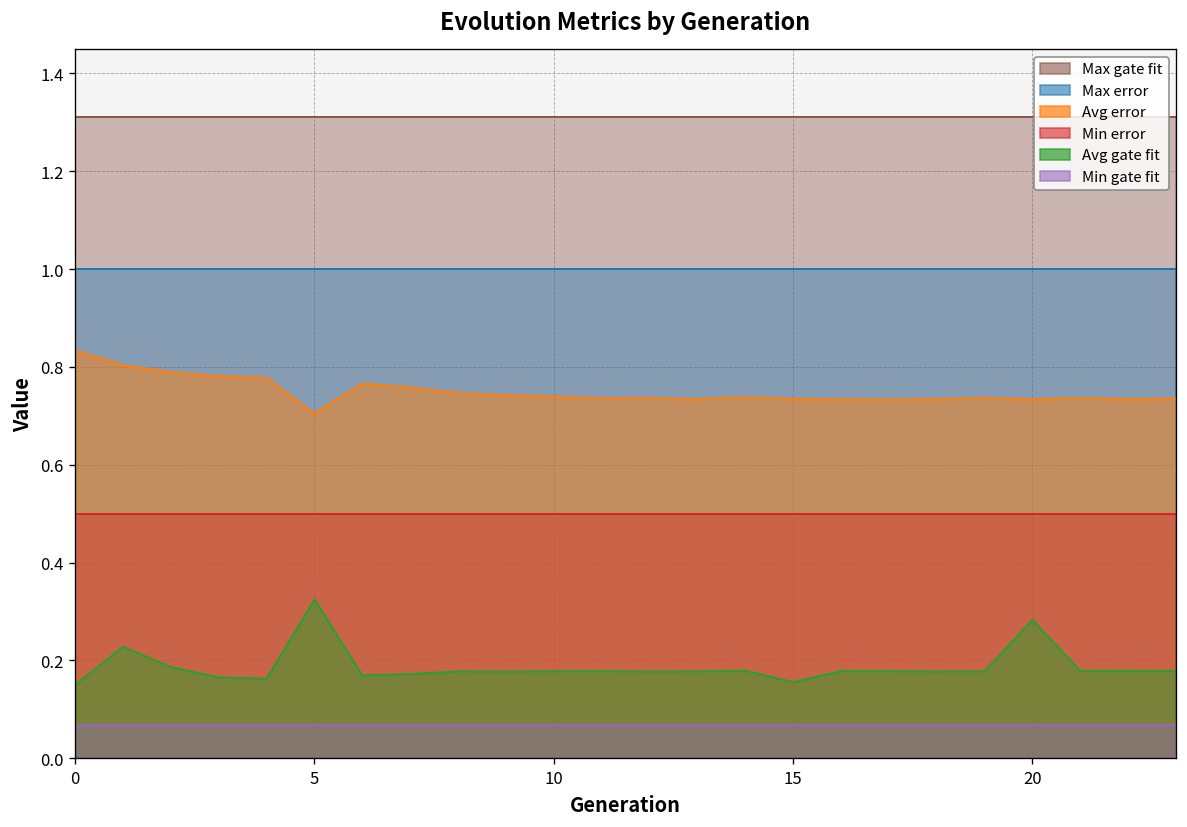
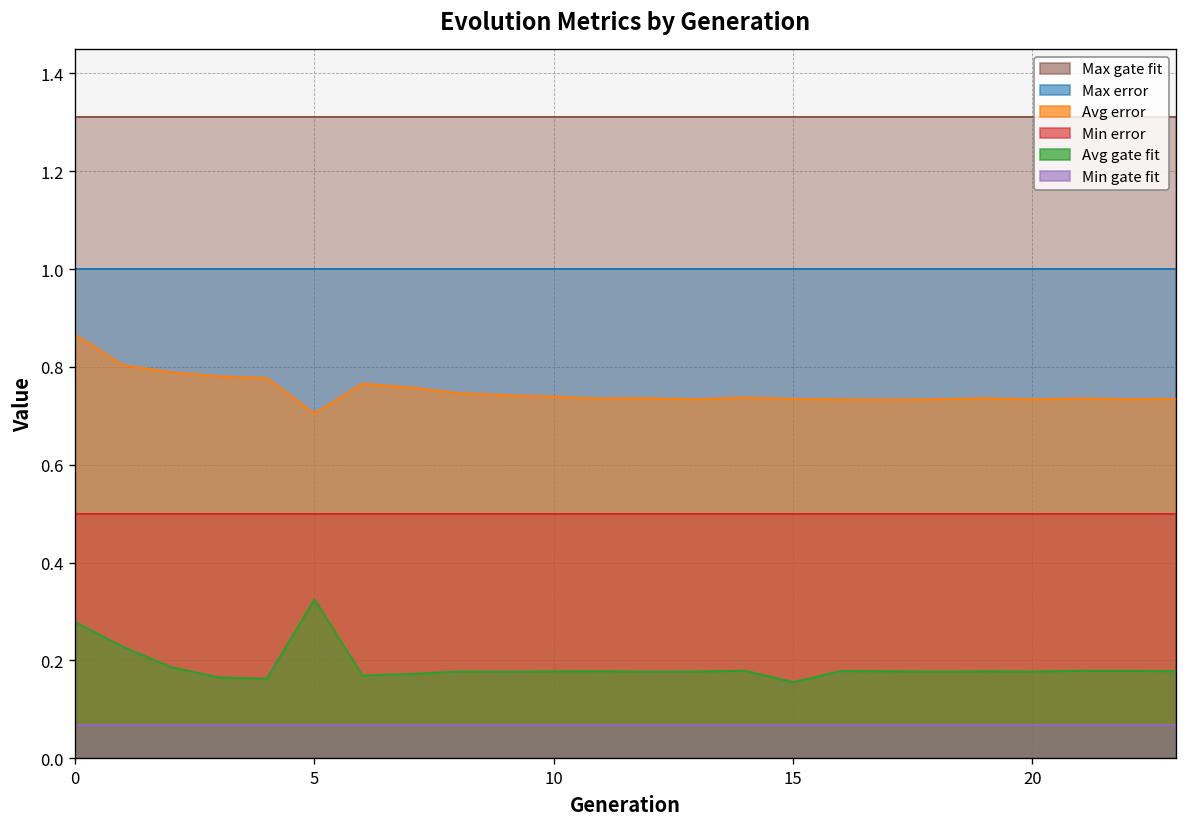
  {
    "Max error": {
      "0": 1.00,
      "5": 1.00,
      "10": 1.00,
      "15": 1.00,
      "20": 1.00
    },
    "Avg error": {
-     "0": 0.83,
+     "0": 0.87,
      "5": 0.70,
      "10": 0.74,
      "15": 0.73,
      "20": 0.73
    },
    "Avg gate fit": {
-     "0": 0.15,
+     "0": 0.28,
      "5": 0.32,
      "10": 0.18,
      "15": 0.16,
-     "20": 0.28
+     "20": 0.18
    },
    "Min gate fit": {
      "0": 0.07,
      "5": 0.07,
      "10": 0.07,
      "15": 0.07,
      "20": 0.07
    }
  }
